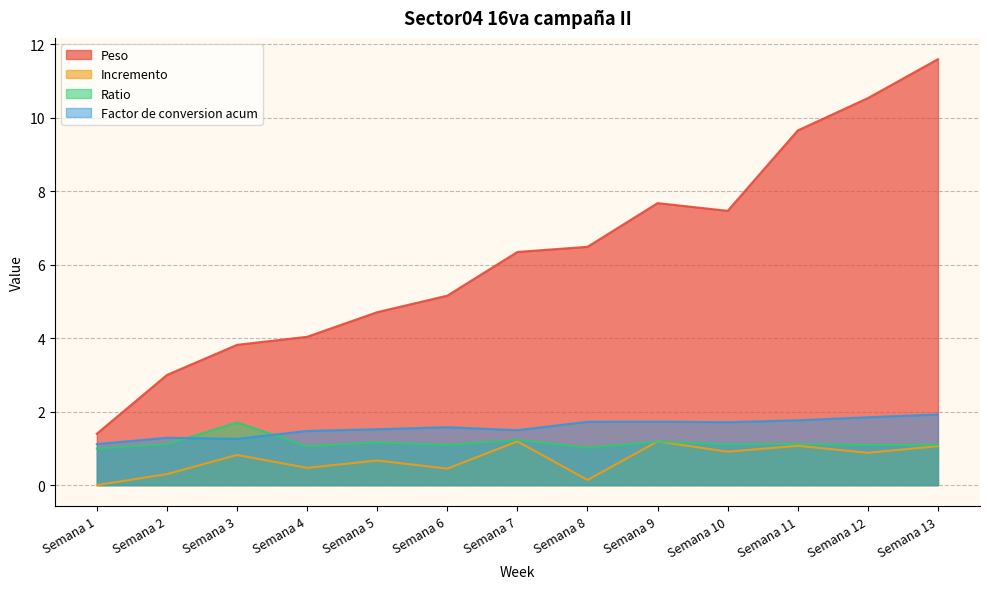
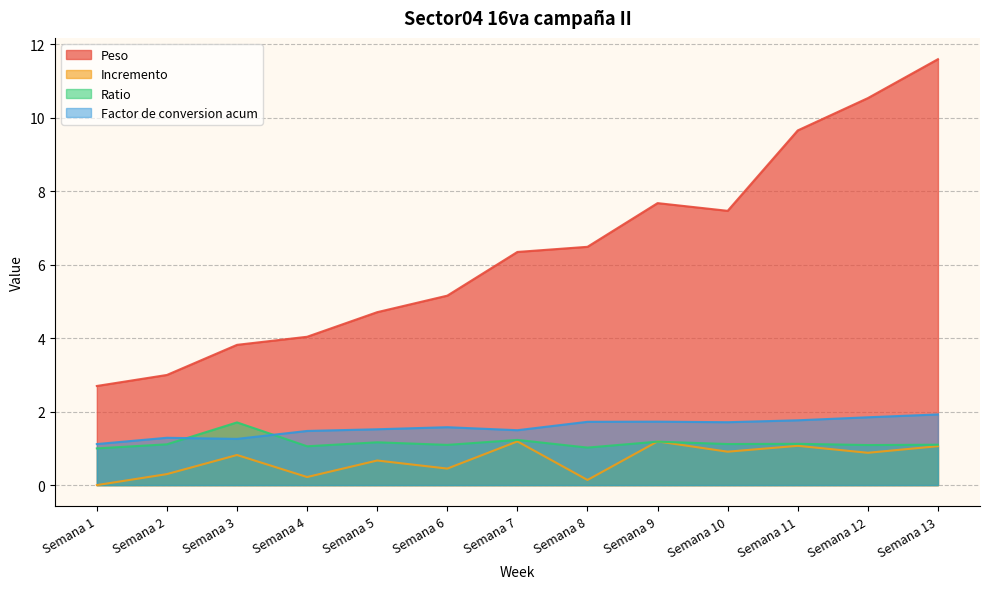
  {
    "Peso": {
-     "Semana 1": 1.4,
+     "Semana 1": 2.7,
      "Semana 2": 3.0,
      "Semana 3": 3.8,
      "Semana 4": 4.0,
      "Semana 5": 4.7,
      "Semana 6": 5.2,
      "Semana 7": 6.4,
      "Semana 8": 6.5,
      "Semana 9": 7.7,
      "Semana 10": 7.5,
      "Semana 11": 9.7,
      "Semana 12": 10.5,
      "Semana 13": 11.6
    },
    "Incremento": {
      "Semana 1": 0.0,
      "Semana 2": 0.3,
      "Semana 3": 0.8,
-     "Semana 4": 0.5,
+     "Semana 4": 0.2,
      "Semana 5": 0.7,
      "Semana 6": 0.5,
      "Semana 8": 0.1,
      "Semana 10": 0.9,
      "Semana 12": 0.9
    },
    "Ratio": {
      "Semana 1": 1.0,
      "Semana 2": 1.1,
      "Semana 3": 1.7,
      "Semana 4": 1.1,
      "Semana 5": 1.2,
      "Semana 6": 1.1,
      "Semana 8": 1.0,
      "Semana 10": 1.1,
      "Semana 12": 1.1
    },
    "Factor de conversion acum": {
      "Semana 1": 1.1,
      "Semana 2": 1.3,
      "Semana 3": 1.3,
      "Semana 4": 1.5,
      "Semana 5": 1.5,
      "Semana 6": 1.6,
      "Semana 7": 1.5,
      "Semana 8": 1.7,
      "Semana 9": 1.7,
      "Semana 10": 1.7,
      "Semana 11": 1.8,
      "Semana 12": 1.8,
      "Semana 13": 1.9
    }
  }
